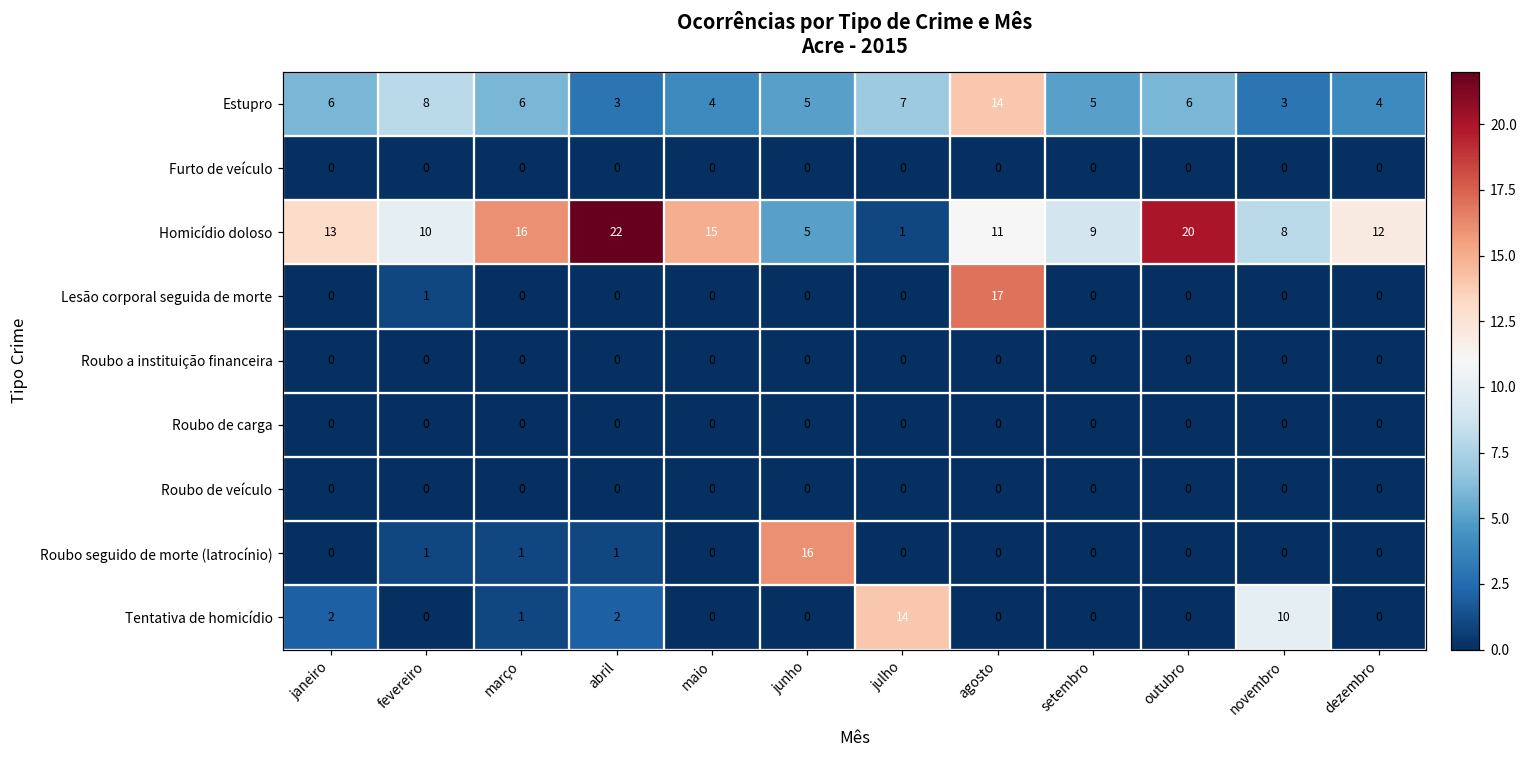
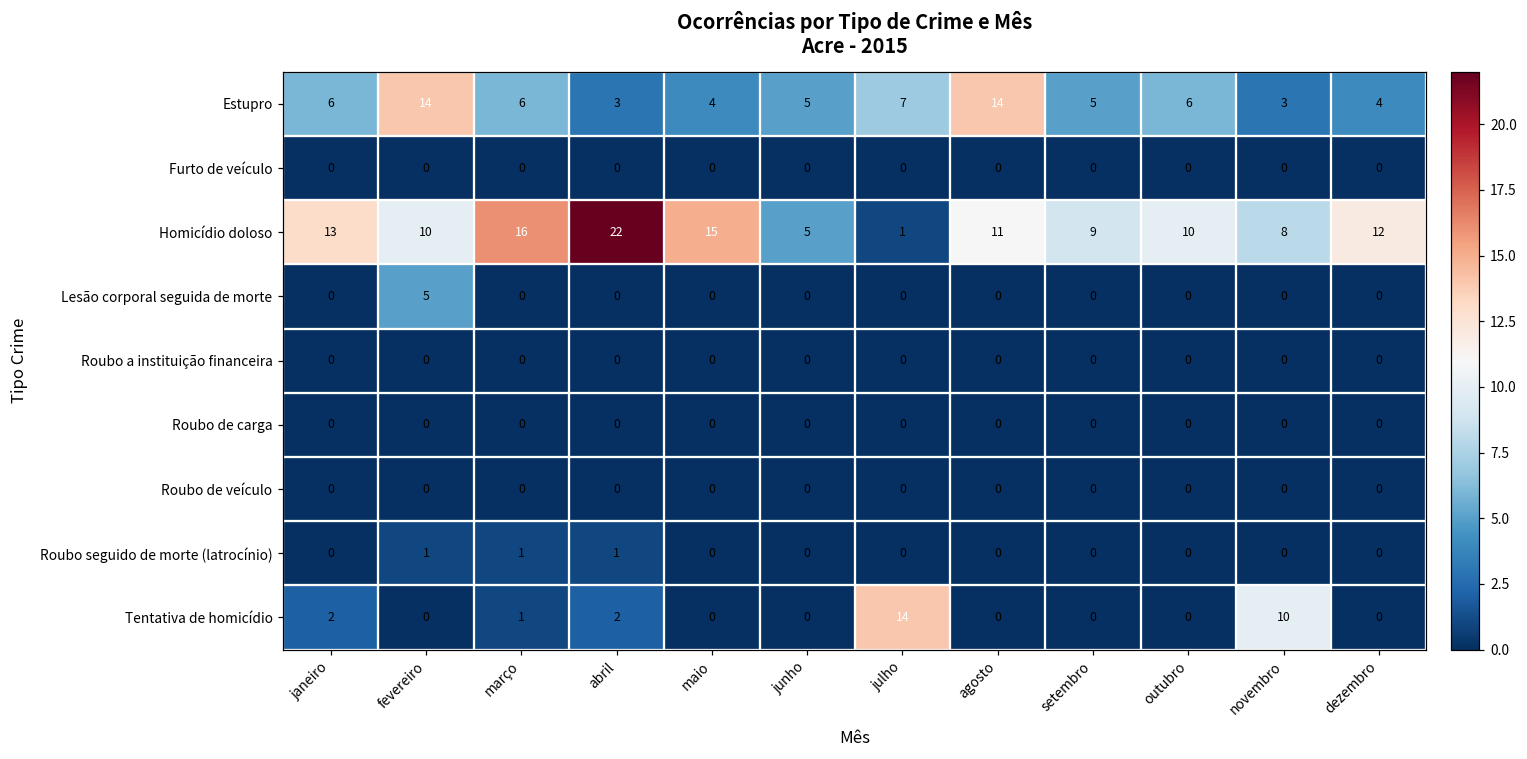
  {
    "Estupro": {
      "janeiro": 6,
-     "fevereiro": 8,
+     "fevereiro": 14,
      "março": 6,
      "abril": 3,
      "maio": 4,
      "junho": 5,
      "julho": 7,
      "agosto": 14,
      "setembro": 5,
      "outubro": 6,
      "novembro": 3,
      "dezembro": 4
    },
    "Furto de veículo": {
      "janeiro": 0,
      "fevereiro": 0,
      "março": 0,
      "abril": 0,
      "maio": 0,
      "junho": 0,
      "julho": 0,
      "agosto": 0,
      "setembro": 0,
      "outubro": 0,
      "novembro": 0,
      "dezembro": 0
    },
    "Homicídio doloso": {
      "janeiro": 13,
      "fevereiro": 10,
      "março": 16,
      "abril": 22,
      "maio": 15,
      "junho": 5,
      "julho": 1,
      "agosto": 11,
      "setembro": 9,
-     "outubro": 20,
+     "outubro": 10,
      "novembro": 8,
      "dezembro": 12
    },
    "Lesão corporal seguida de morte": {
      "janeiro": 0,
-     "fevereiro": 1,
+     "fevereiro": 5,
      "março": 0,
      "abril": 0,
      "maio": 0,
      "junho": 0,
      "julho": 0,
-     "agosto": 17,
+     "agosto": 0,
      "setembro": 0,
      "outubro": 0,
      "novembro": 0,
      "dezembro": 0
    },
    "Roubo a instituição financeira": {
      "janeiro": 0,
      "fevereiro": 0,
      "março": 0,
      "abril": 0,
      "maio": 0,
      "junho": 0,
      "julho": 0,
      "agosto": 0,
      "setembro": 0,
      "outubro": 0,
      "novembro": 0,
      "dezembro": 0
    },
    "Roubo de carga": {
      "janeiro": 0,
      "fevereiro": 0,
      "março": 0,
      "abril": 0,
      "maio": 0,
      "junho": 0,
      "julho": 0,
      "agosto": 0,
      "setembro": 0,
      "outubro": 0,
      "novembro": 0,
      "dezembro": 0
    },
    "Roubo de veículo": {
      "janeiro": 0,
      "fevereiro": 0,
      "março": 0,
      "abril": 0,
      "maio": 0,
      "junho": 0,
      "julho": 0,
      "agosto": 0,
      "setembro": 0,
      "outubro": 0,
      "novembro": 0,
      "dezembro": 0
    },
    "Roubo seguido de morte (latrocínio)": {
      "janeiro": 0,
      "fevereiro": 1,
      "março": 1,
      "abril": 1,
      "maio": 0,
-     "junho": 16,
+     "junho": 0,
      "julho": 0,
      "agosto": 0,
      "setembro": 0,
      "outubro": 0,
      "novembro": 0,
      "dezembro": 0
    },
    "Tentativa de homicídio": {
      "janeiro": 2,
      "fevereiro": 0,
      "março": 1,
      "abril": 2,
      "maio": 0,
      "junho": 0,
      "julho": 14,
      "agosto": 0,
      "setembro": 0,
      "outubro": 0,
      "novembro": 10,
      "dezembro": 0
    }
  }
